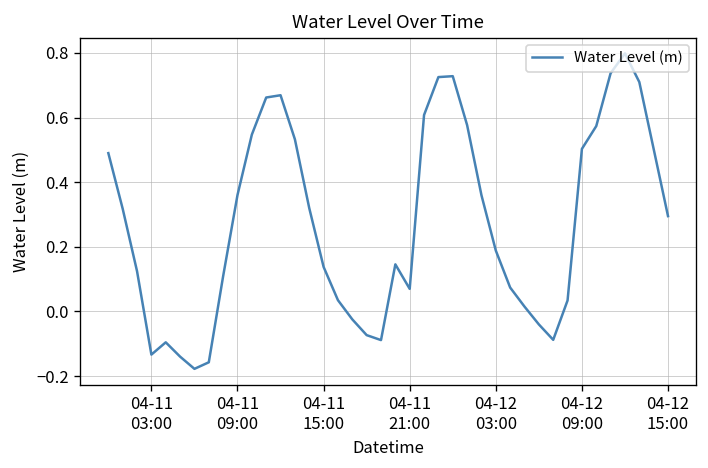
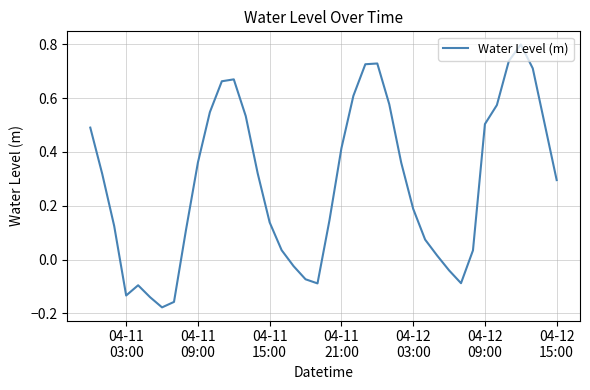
  {
    "04-11 03:00": -0.13,
    "04-11 09:00": 0.36,
    "04-11 15:00": 0.14,
-   "04-11 21:00": 0.07,
+   "04-11 21:00": 0.41,
    "04-12 03:00": 0.19,
    "04-12 09:00": 0.50,
    "04-12 15:00": 0.30
  }
